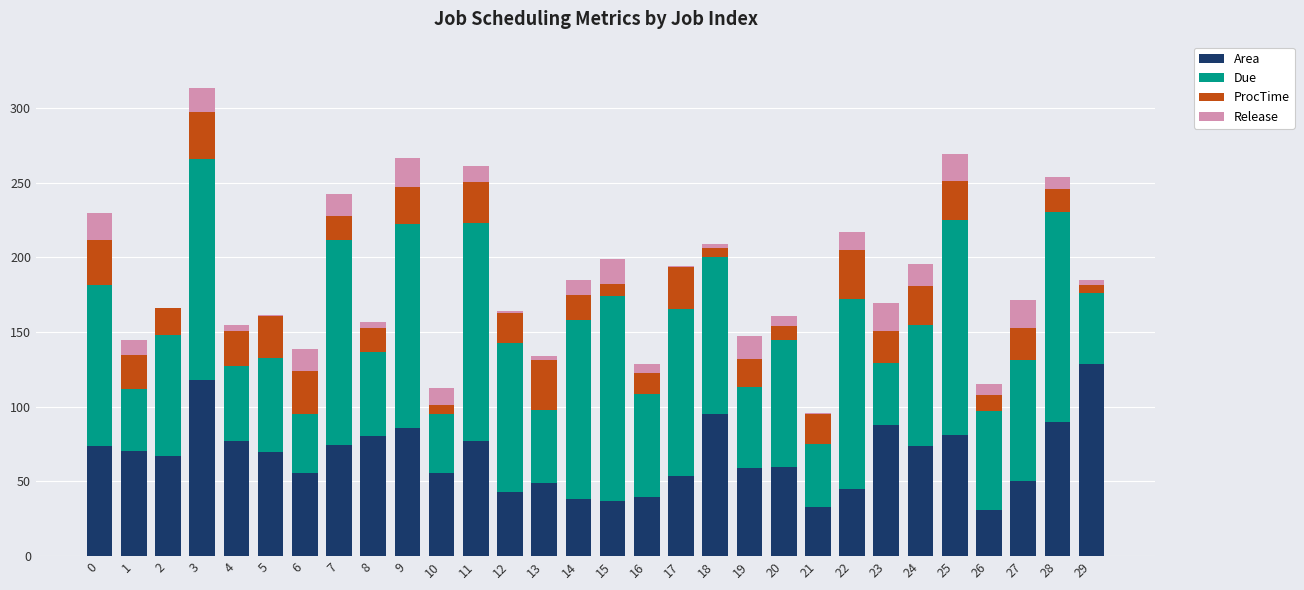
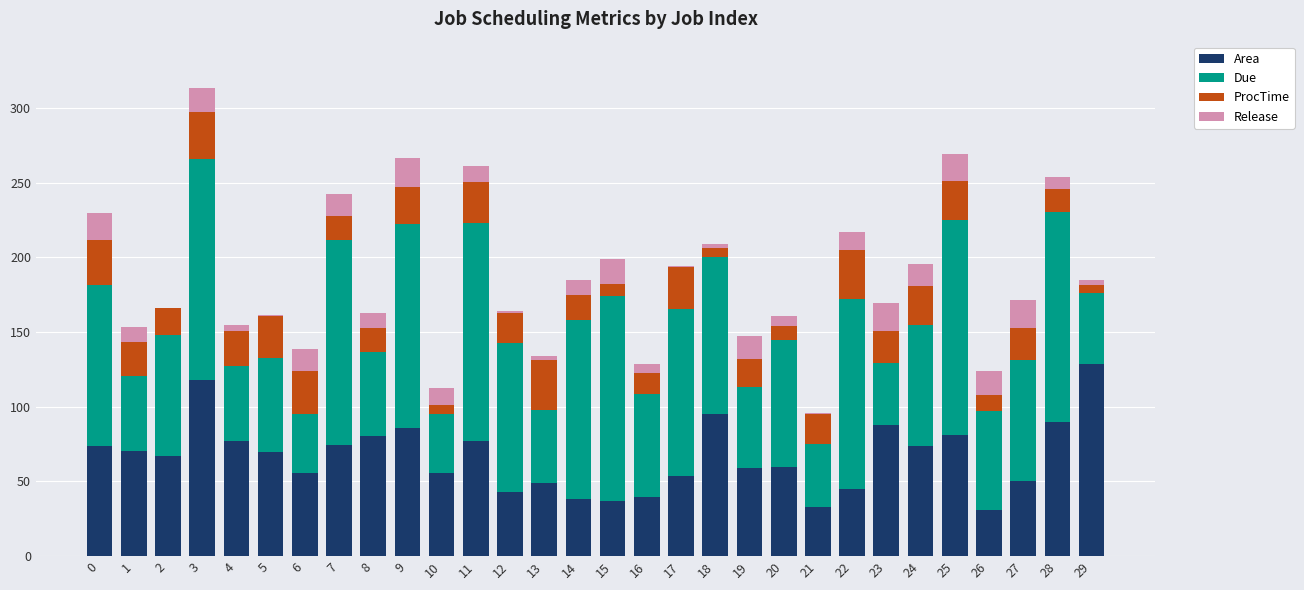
  {
    "Area": {
      "0": 74,
      "1": 71,
      "2": 67,
      "3": 118,
      "4": 77,
      "5": 70,
      "6": 56,
      "7": 75,
      "8": 81,
      "9": 85,
      "10": 56,
      "11": 77,
      "12": 43,
      "13": 49,
      "14": 38,
      "15": 37,
      "16": 40,
      "17": 53,
      "18": 95,
      "19": 59,
      "20": 60,
      "21": 33,
      "22": 45,
      "23": 88,
      "24": 74,
      "25": 81,
      "26": 31,
      "27": 50,
      "28": 90,
      "29": 129
    },
    "Due": {
      "0": 108,
-     "1": 41,
+     "1": 50,
      "2": 81,
      "3": 148,
      "4": 50,
      "5": 63,
      "6": 39,
      "7": 137,
      "8": 56,
      "9": 137,
      "10": 39,
      "11": 146,
      "12": 100,
      "13": 49,
      "14": 120,
      "15": 137,
      "16": 69,
      "17": 112,
      "18": 105,
      "19": 54,
      "20": 85,
      "21": 42,
      "22": 127,
      "23": 42,
      "24": 81,
      "25": 144,
      "26": 66,
      "27": 81,
      "28": 141,
      "29": 47
    },
    "ProcTime": {
      "0": 30,
      "1": 23,
      "2": 18,
      "3": 31,
      "4": 24,
      "5": 28,
      "6": 29,
      "7": 16,
      "8": 16,
      "9": 25,
      "10": 6,
      "11": 27,
      "12": 20,
      "13": 33,
      "14": 17,
      "15": 8,
      "16": 14,
      "17": 28,
      "18": 6,
      "19": 19,
      "20": 9,
      "21": 20,
      "22": 33,
      "23": 21,
      "24": 26,
      "25": 26,
      "26": 11,
      "27": 21,
      "28": 15,
      "29": 6
    },
    "Release": {
      "0": 18,
      "1": 10,
      "2": 0,
      "3": 16,
      "4": 4,
      "6": 15,
      "7": 15,
-     "8": 4,
+     "8": 10,
      "9": 19,
      "10": 12,
      "11": 11,
      "13": 3,
      "14": 10,
      "15": 17,
      "16": 6,
      "18": 3,
      "19": 15,
      "20": 7,
      "22": 12,
      "23": 19,
      "24": 15,
      "25": 18,
-     "26": 7,
+     "26": 16,
      "27": 19,
      "28": 8,
      "29": 3
    }
  }
